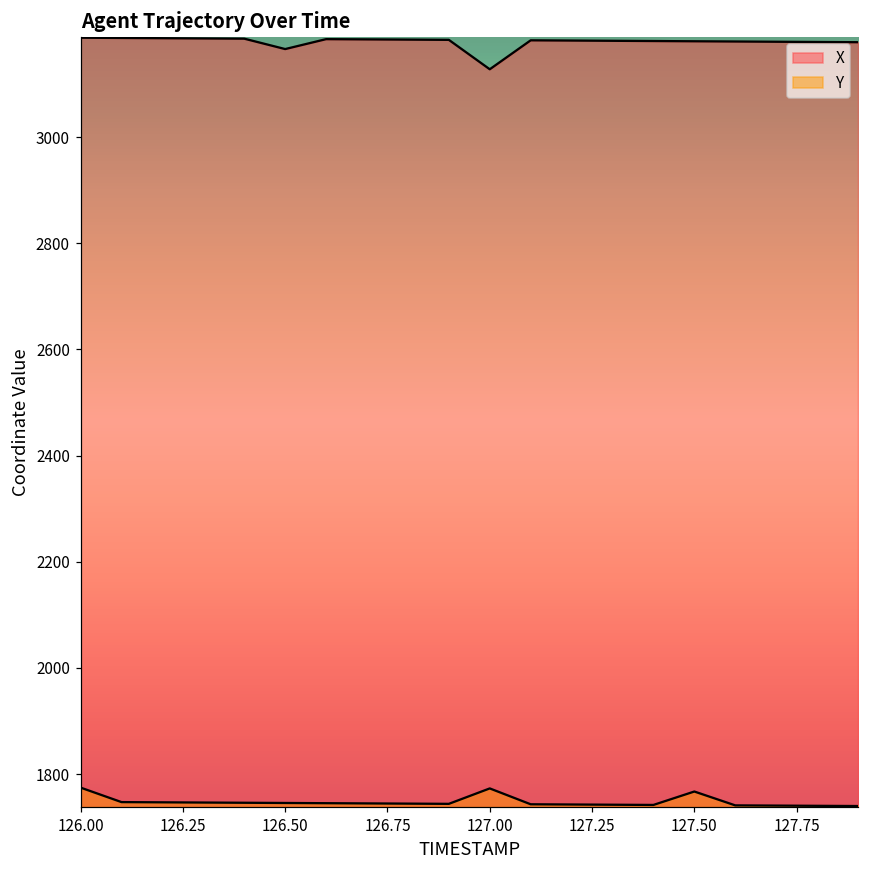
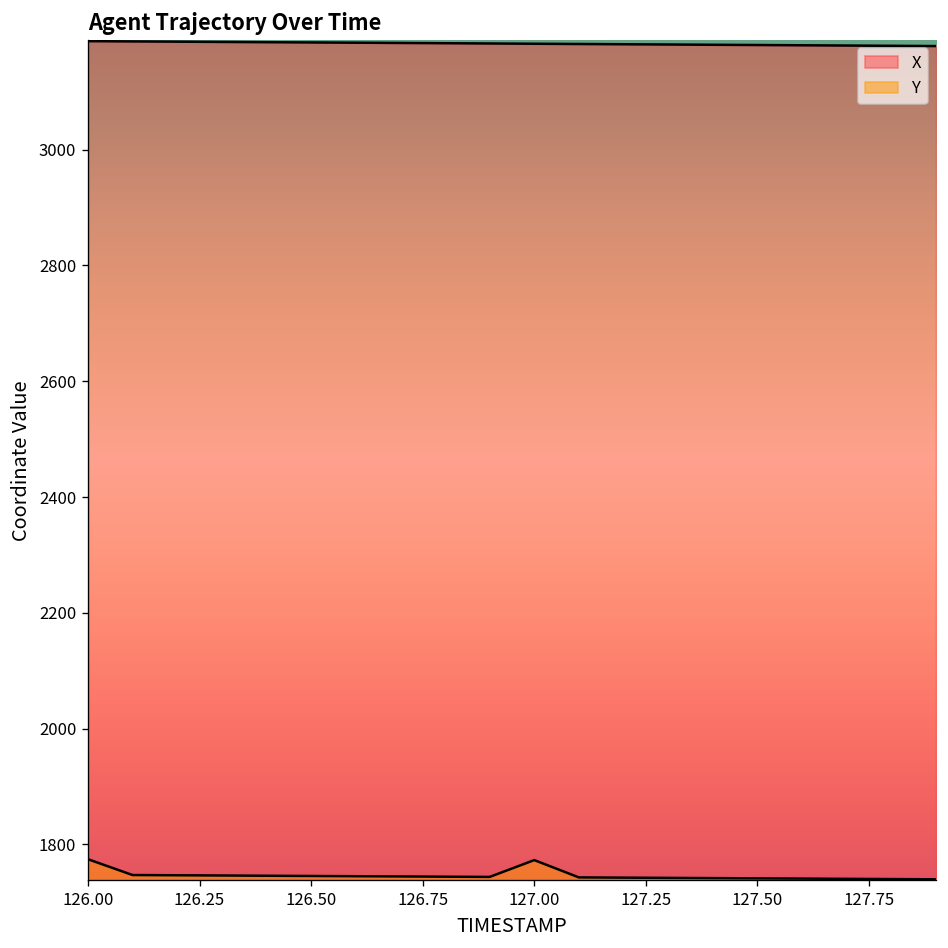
  {
    "X": {
      "126.00": 3190,
-     "126.50": 3170,
-     "127.00": 3130,
+     "126.50": 3190,
+     "127.00": 3180,
      "127.50": 3180
    },
    "Y": {
      "126.00": 1770,
      "126.50": 1750,
      "127.00": 1770,
-     "127.50": 1770
+     "127.50": 1740
    }
  }
